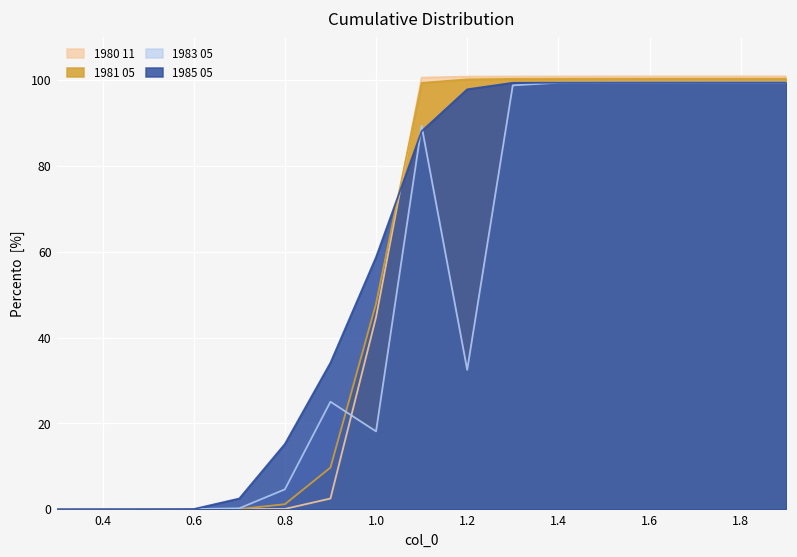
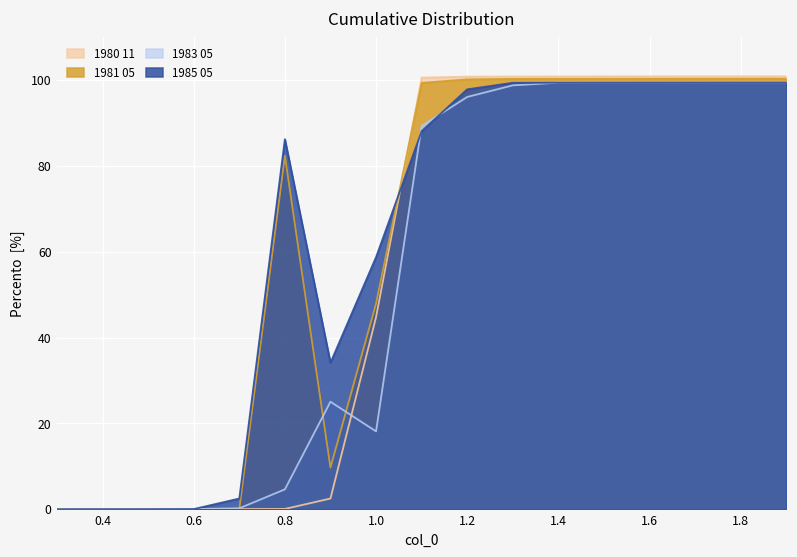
  {
    "1980 11": {
      "0.8": 0,
      "1.0": 45
    },
    "1981 05": {
-     "0.8": 1,
+     "0.8": 82,
      "1.0": 48
    },
    "1983 05": {
      "0.8": 5,
      "1.0": 18,
-     "1.2": 33
+     "1.2": 96
    },
    "1985 05": {
-     "0.8": 15,
+     "0.8": 86,
      "1.0": 59,
      "1.2": 98
    }
  }
